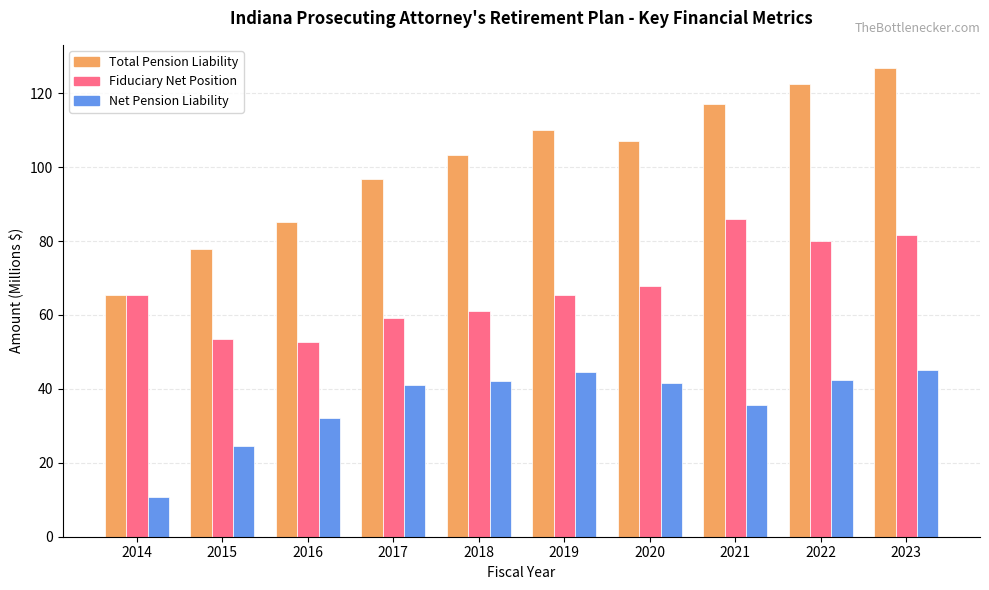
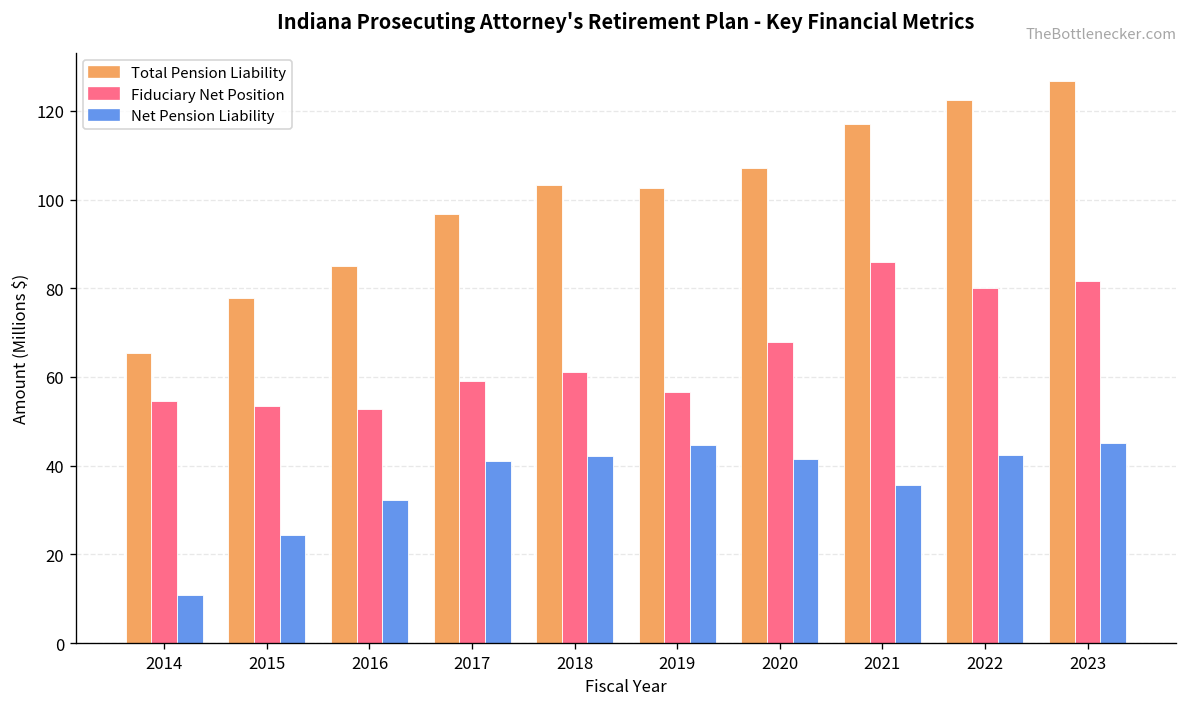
  {
    "Total Pension Liability": {
      "2014": 65,
      "2015": 78,
      "2016": 85,
      "2017": 97,
      "2018": 103,
-     "2019": 110,
+     "2019": 103,
      "2020": 107,
      "2021": 117,
      "2022": 122,
      "2023": 127
    },
    "Fiduciary Net Position": {
-     "2014": 65,
+     "2014": 55,
      "2015": 53,
      "2016": 53,
      "2017": 59,
      "2018": 61,
-     "2019": 66,
+     "2019": 57,
      "2020": 68,
      "2021": 86,
      "2022": 80,
      "2023": 82
    },
    "Net Pension Liability": {
      "2014": 11,
      "2015": 24,
      "2016": 32,
      "2017": 41,
      "2018": 42,
      "2019": 45,
      "2020": 42,
      "2021": 36,
      "2022": 42,
      "2023": 45
    }
  }
